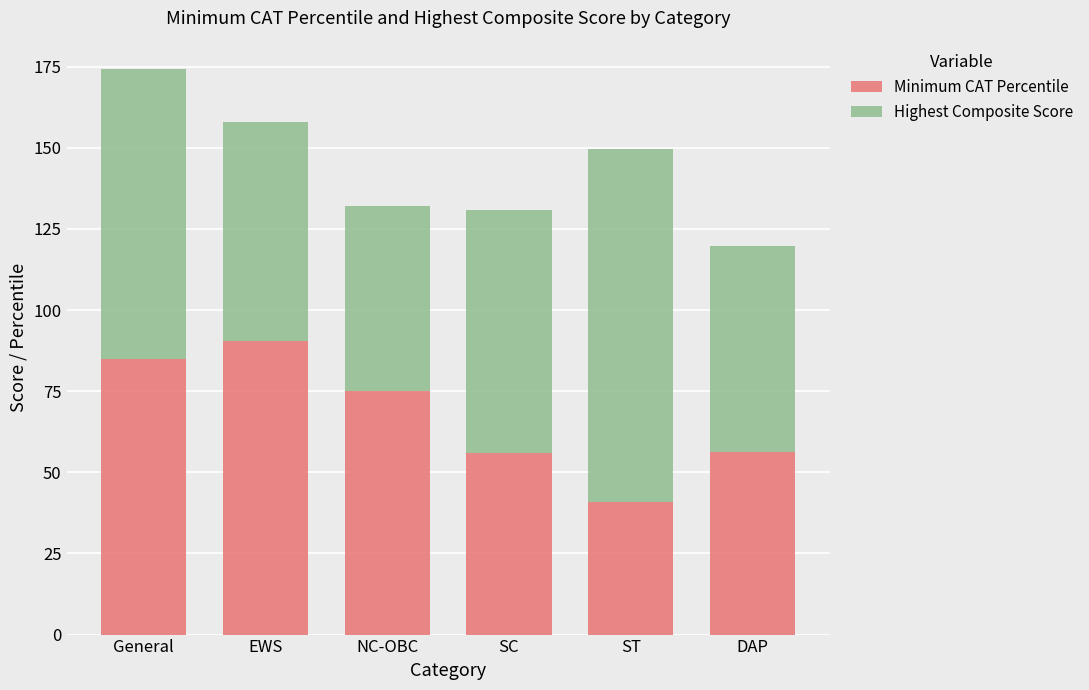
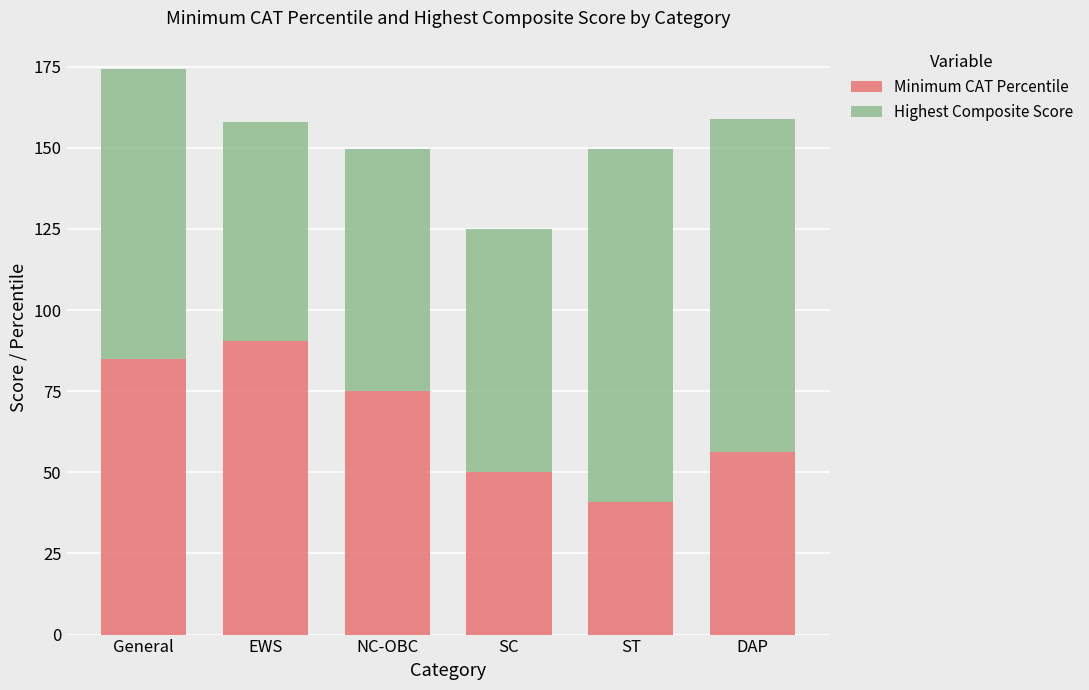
  {
    "Minimum CAT Percentile": {
      "General": 85,
      "EWS": 90,
      "NC-OBC": 75,
-     "SC": 56,
+     "SC": 50,
      "ST": 41,
      "DAP": 56
    },
    "Highest Composite Score": {
      "General": 89,
      "EWS": 67,
-     "NC-OBC": 57,
+     "NC-OBC": 74,
      "SC": 75,
      "ST": 109,
-     "DAP": 64
+     "DAP": 103
    }
  }
